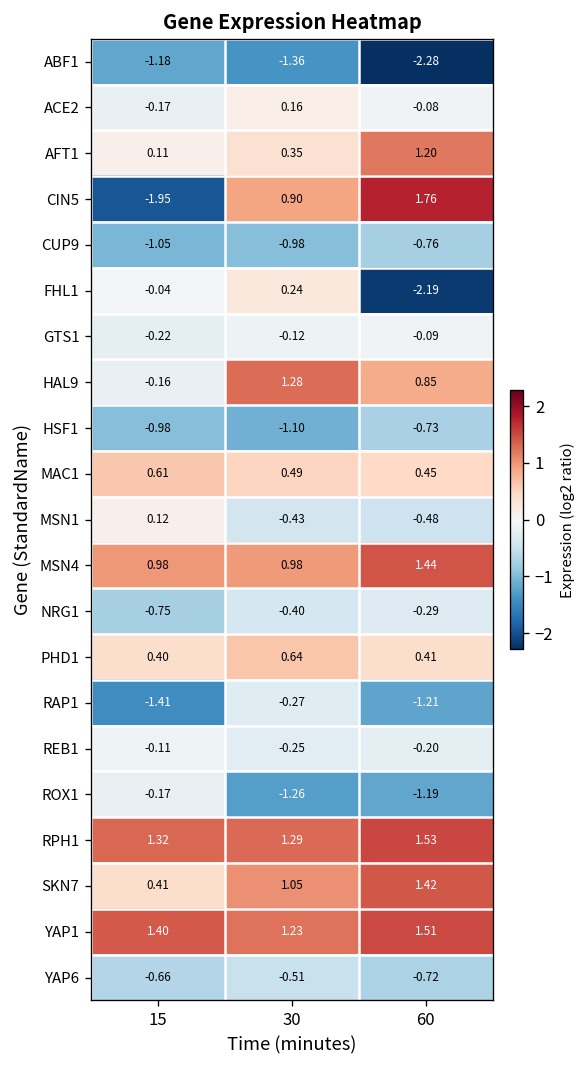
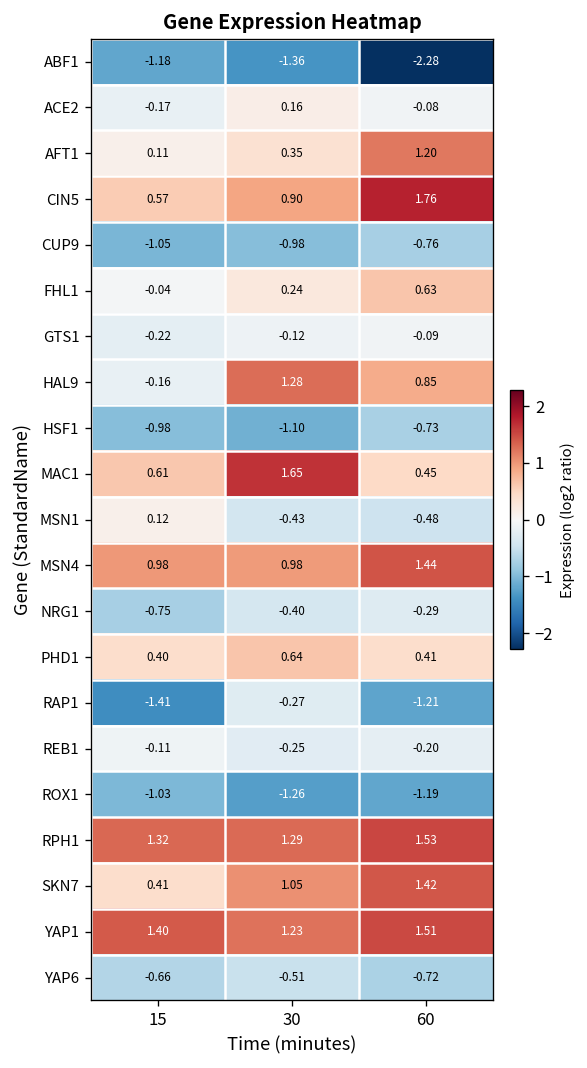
  {
    "ABF1": {
      "15": -1.18,
      "30": -1.36,
      "60": -2.28
    },
    "ACE2": {
      "15": -0.17,
      "30": 0.16,
      "60": -0.08
    },
    "AFT1": {
      "15": 0.11,
      "30": 0.35,
      "60": 1.20
    },
    "CIN5": {
-     "15": -1.95,
+     "15": 0.57,
      "30": 0.90,
      "60": 1.76
    },
    "CUP9": {
      "15": -1.05,
      "30": -0.98,
      "60": -0.76
    },
    "FHL1": {
      "15": -0.04,
      "30": 0.24,
-     "60": -2.19
+     "60": 0.63
    },
    "GTS1": {
      "15": -0.22,
      "30": -0.12,
      "60": -0.09
    },
    "HAL9": {
      "15": -0.16,
      "30": 1.28,
      "60": 0.85
    },
    "HSF1": {
      "15": -0.98,
      "30": -1.10,
      "60": -0.73
    },
    "MAC1": {
      "15": 0.61,
-     "30": 0.49,
+     "30": 1.65,
      "60": 0.45
    },
    "MSN1": {
      "15": 0.12,
      "30": -0.43,
      "60": -0.48
    },
    "MSN4": {
      "15": 0.98,
      "30": 0.98,
      "60": 1.44
    },
    "NRG1": {
      "15": -0.75,
      "30": -0.40,
      "60": -0.29
    },
    "PHD1": {
      "15": 0.40,
      "30": 0.64,
      "60": 0.41
    },
    "RAP1": {
      "15": -1.41,
      "30": -0.27,
      "60": -1.21
    },
    "REB1": {
      "15": -0.11,
      "30": -0.25,
      "60": -0.20
    },
    "ROX1": {
-     "15": -0.17,
+     "15": -1.03,
      "30": -1.26,
      "60": -1.19
    },
    "RPH1": {
      "15": 1.32,
      "30": 1.29,
      "60": 1.53
    },
    "SKN7": {
      "15": 0.41,
      "30": 1.05,
      "60": 1.42
    },
    "YAP1": {
      "15": 1.40,
      "30": 1.23,
      "60": 1.51
    },
    "YAP6": {
      "15": -0.66,
      "30": -0.51,
      "60": -0.72
    }
  }
